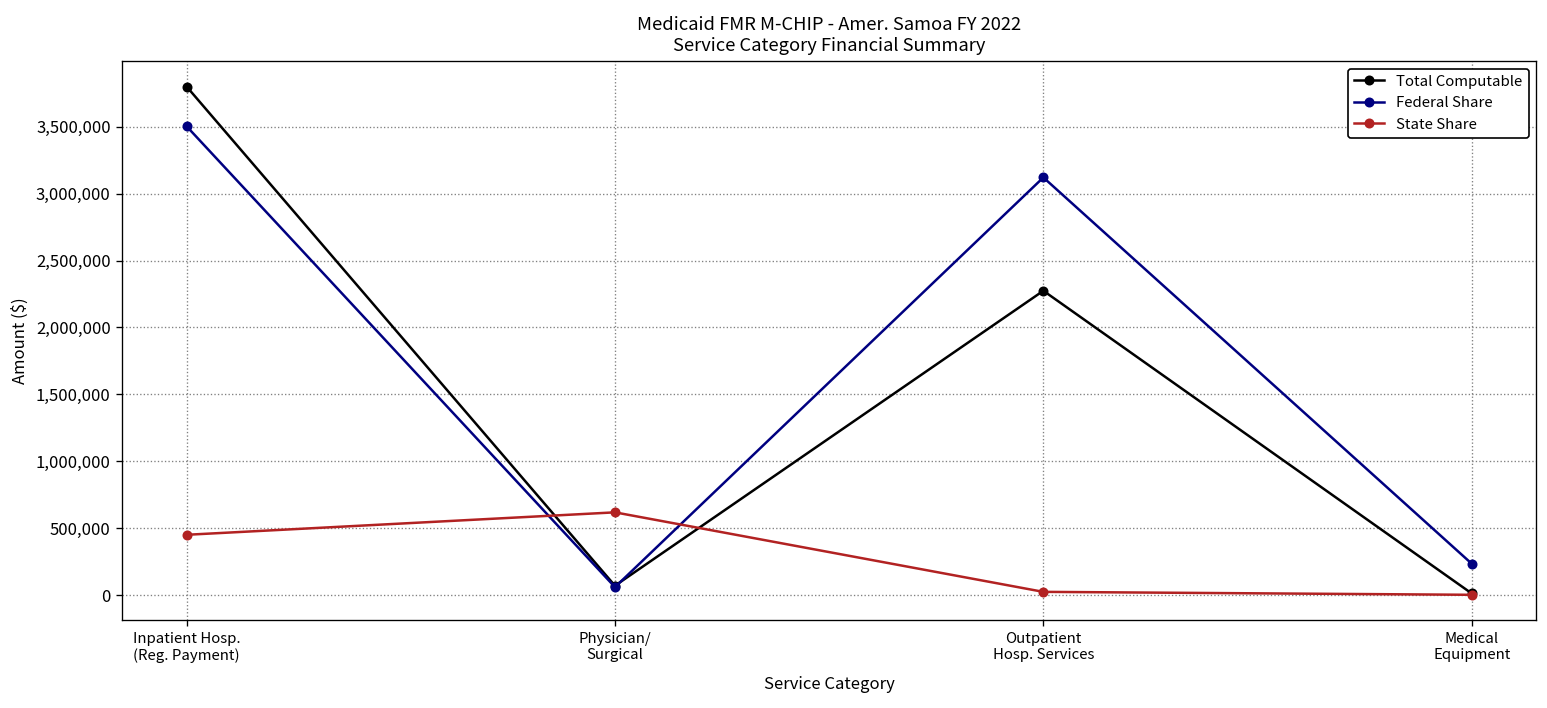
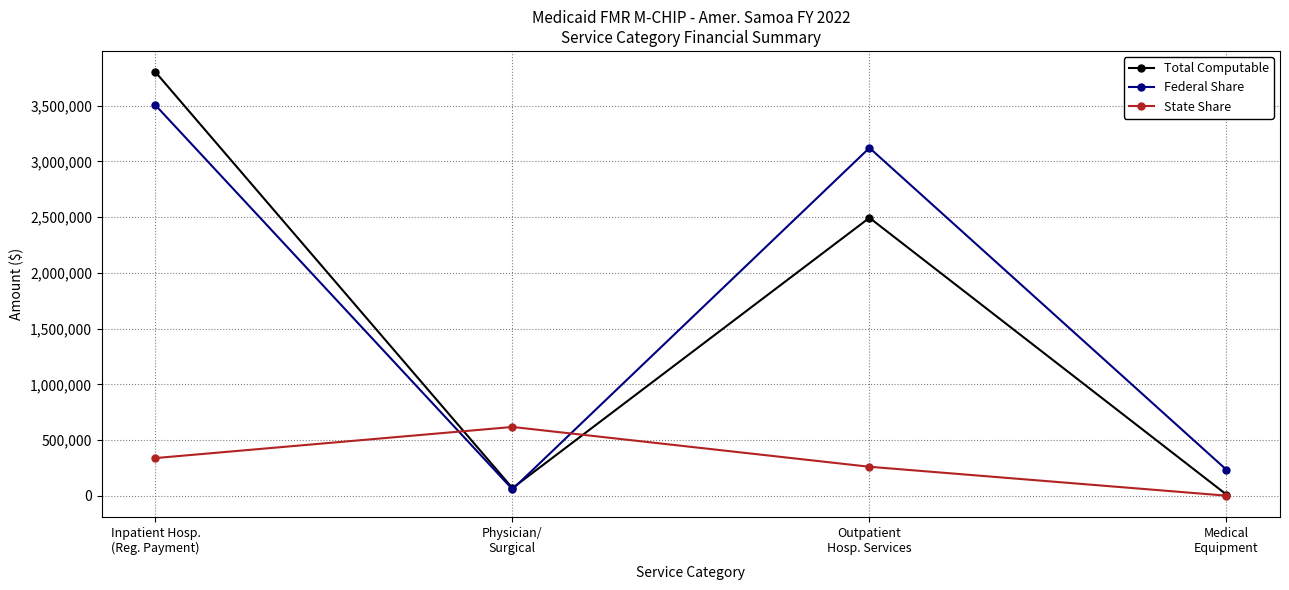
  {
    "Total Computable": {
      "Inpatient Hosp. (Reg. Payment)": "3,800,000",
-     "Outpatient Hosp. Services": "2,270,000"
+     "Outpatient Hosp. Services": "2,490,000"
    },
    "Federal Share": {
      "Inpatient Hosp. (Reg. Payment)": "3,500,000",
      "Outpatient Hosp. Services": "3,120,000",
      "Medical Equipment": "230,000"
    },
    "State Share": {
-     "Inpatient Hosp. (Reg. Payment)": "450,000",
+     "Inpatient Hosp. (Reg. Payment)": "340,000",
      "Physician/ Surgical": "620,000",
-     "Outpatient Hosp. Services": "20,000"
+     "Outpatient Hosp. Services": "260,000"
    }
  }
